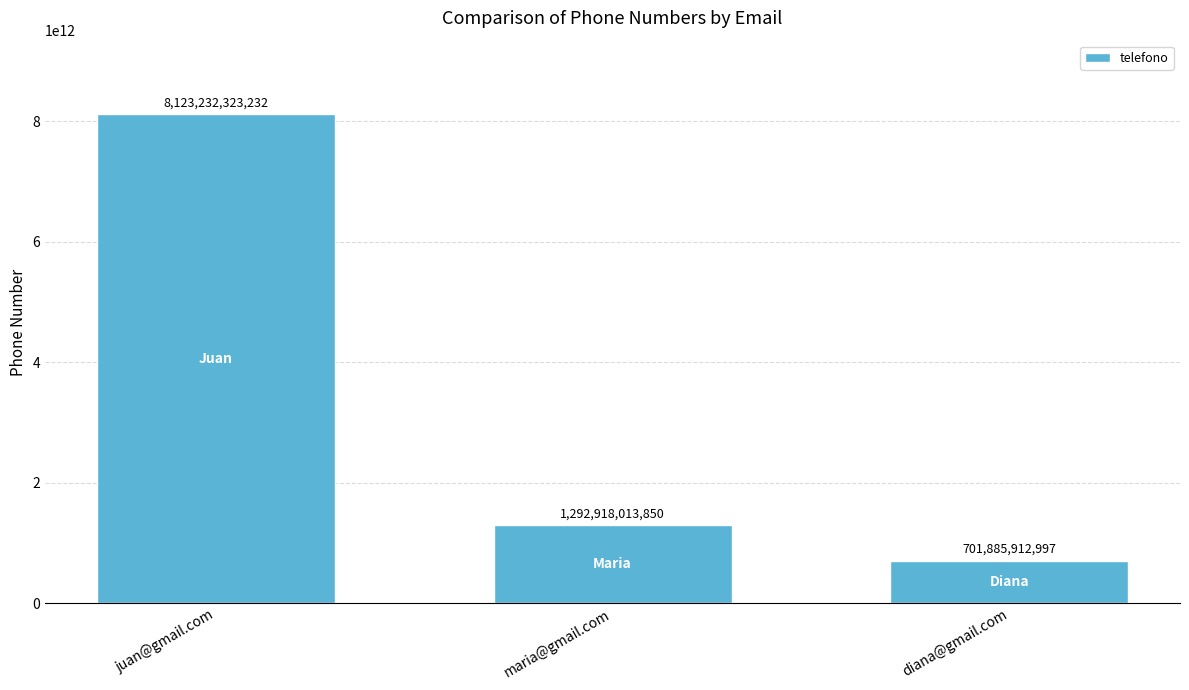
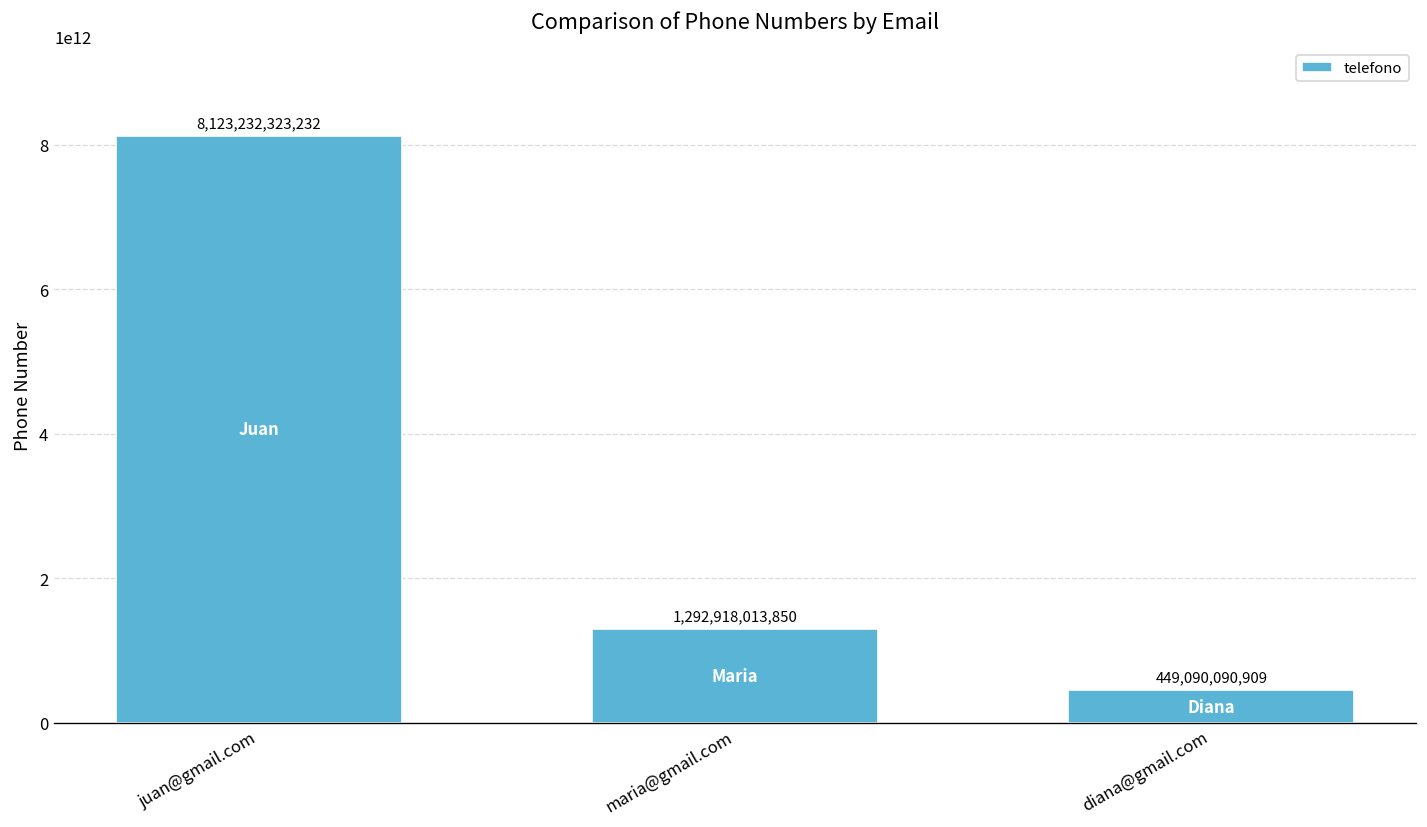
  {
    "juan@gmail.com": "8,123,232,323,232",
    "maria@gmail.com": "1,292,918,013,850",
-   "diana@gmail.com": "701,885,912,997"
+   "diana@gmail.com": "449,090,090,909"
  }
